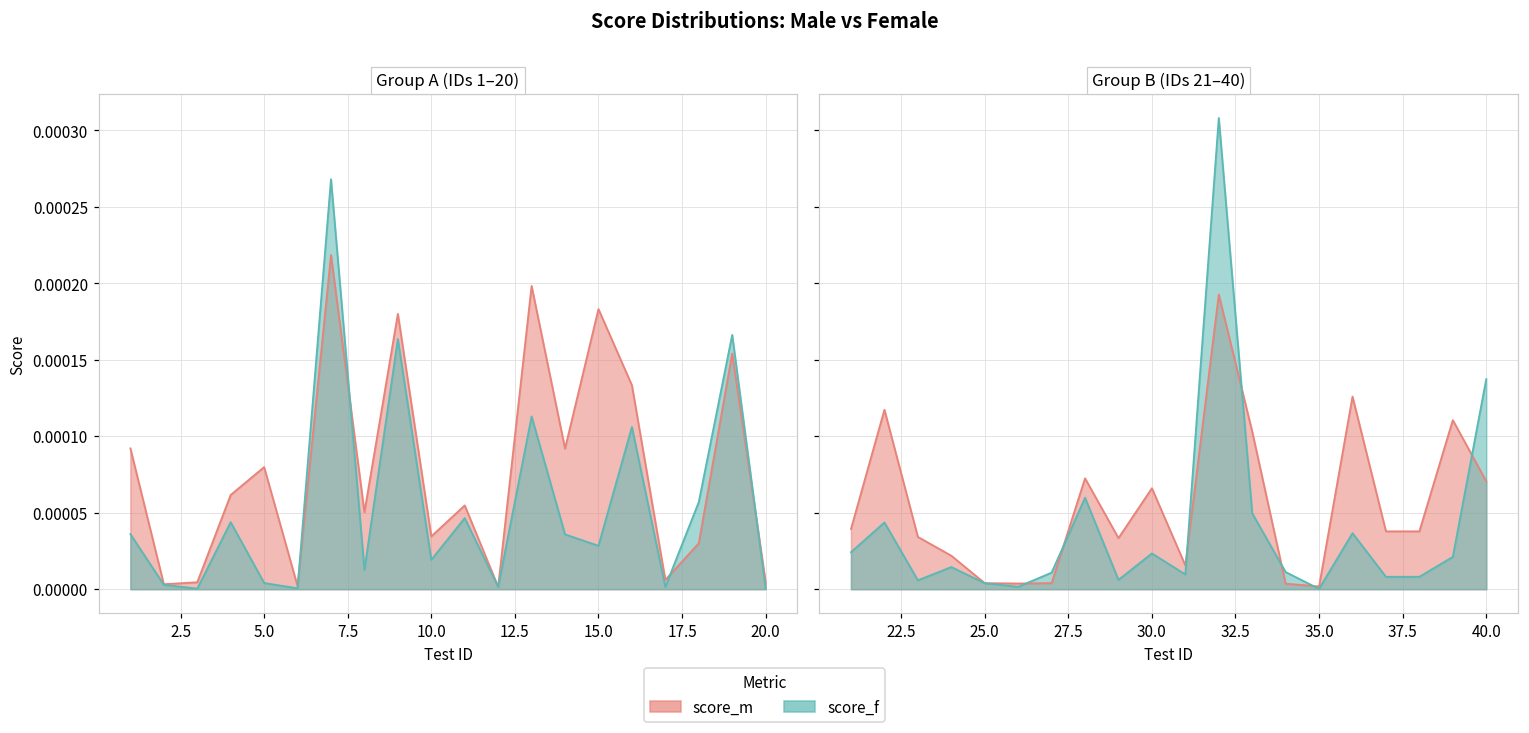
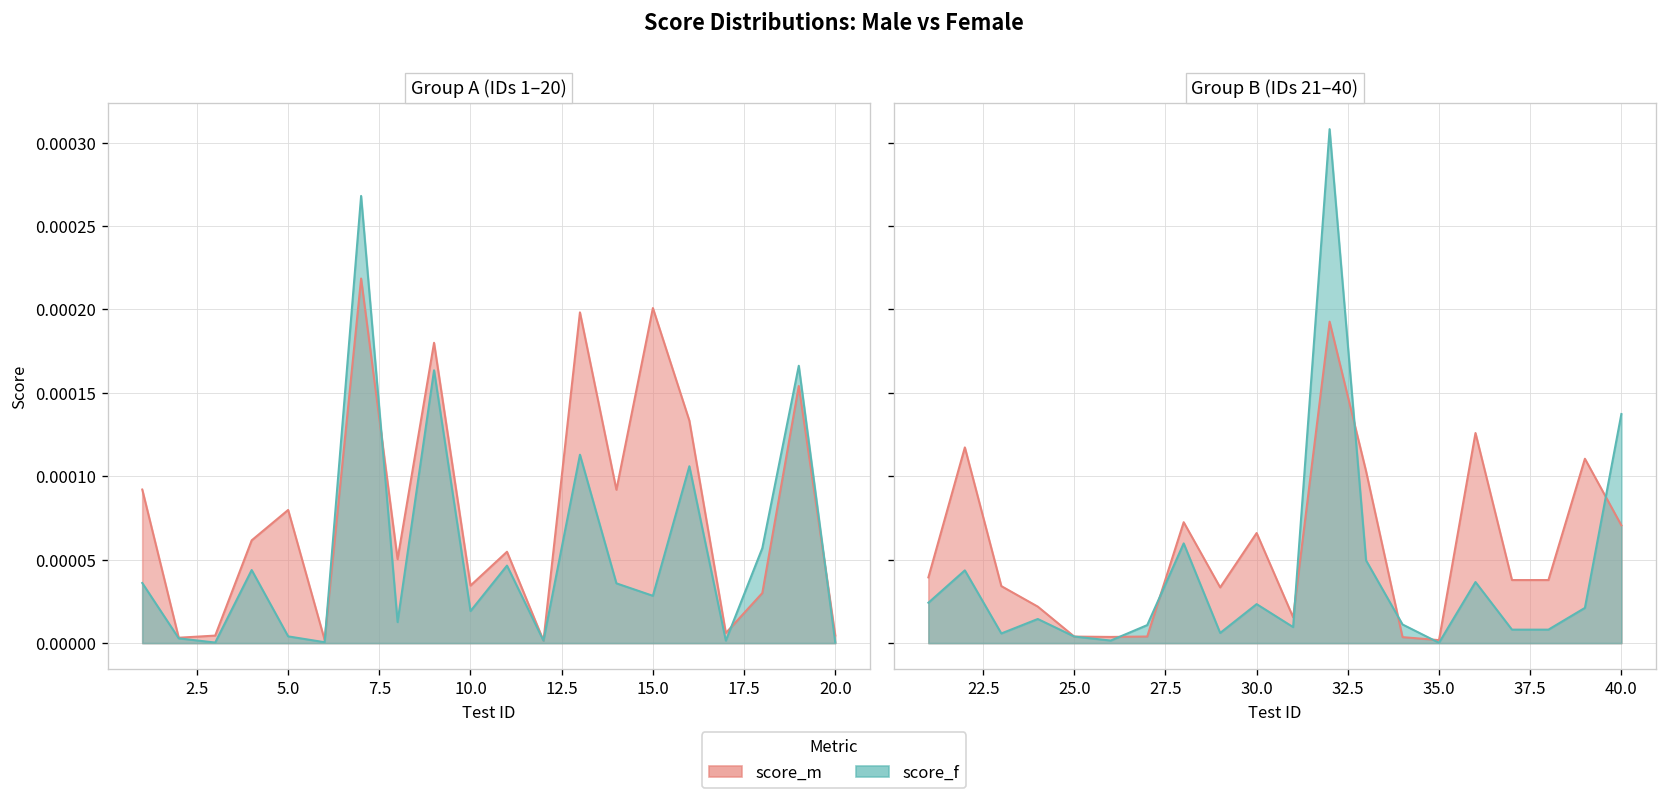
  {
    "Group A (IDs 1–20)": {
      "score_m": {
        "5.0": 0.000080,
        "10.0": 0.000034,
-       "15.0": 0.000183,
+       "15.0": 0.000201,
        "20.0": 0.000005
      },
      "score_f": {
        "5.0": 0.000004,
        "10.0": 0.000019,
        "15.0": 0.000028,
        "20.0": 0.000000
      }
    }
  }
